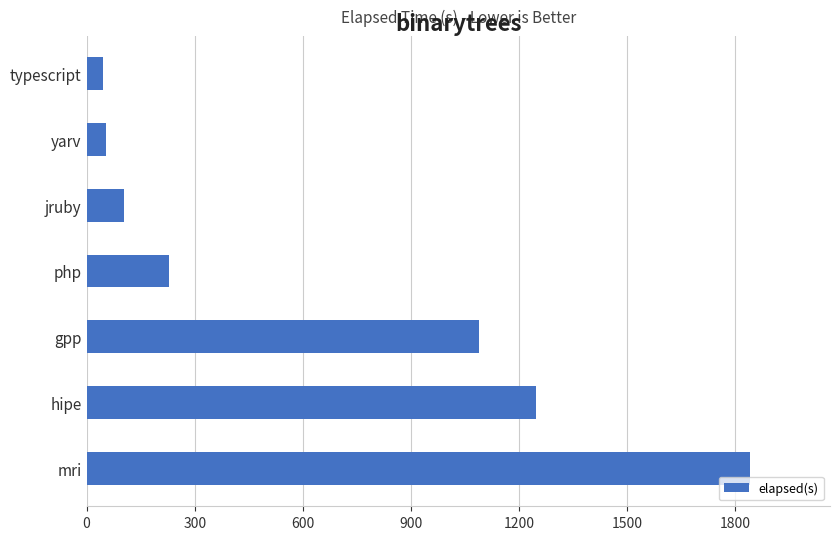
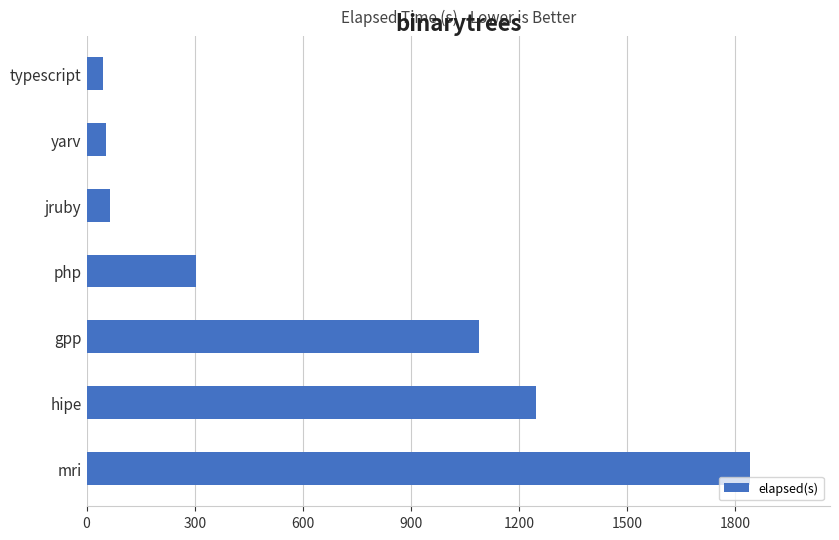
  {
    "typescript": 50,
    "yarv": 50,
-   "jruby": 100,
-   "php": 230,
+   "jruby": 60,
+   "php": 300,
    "gpp": 1090,
    "hipe": 1250,
    "mri": 1840
  }
